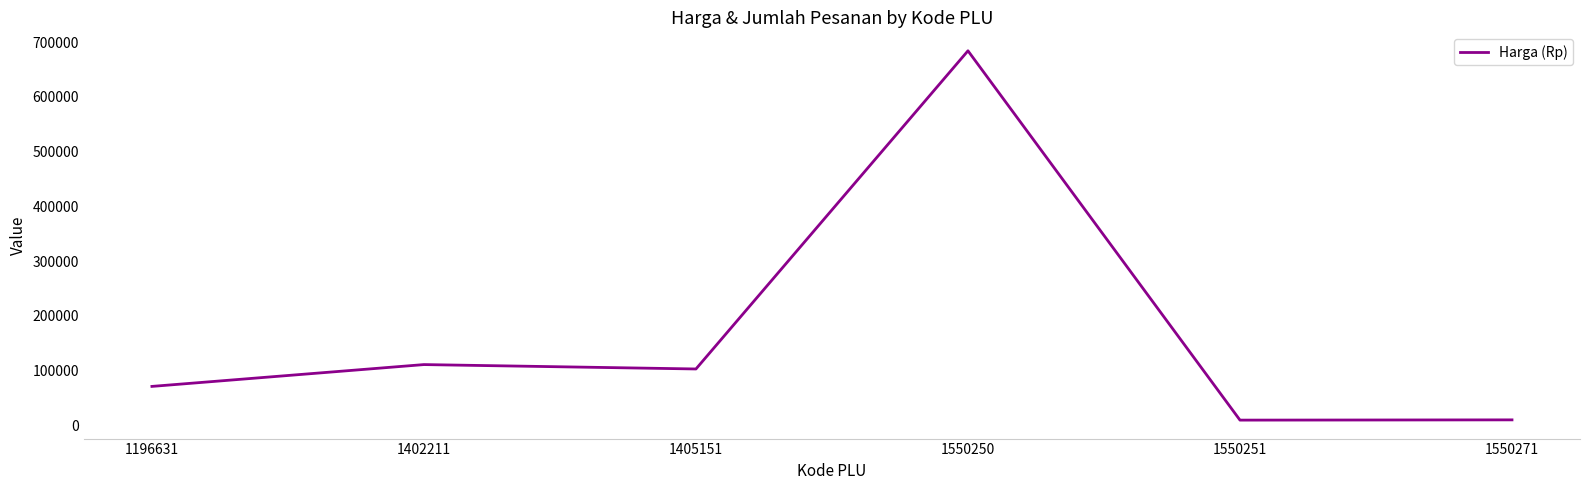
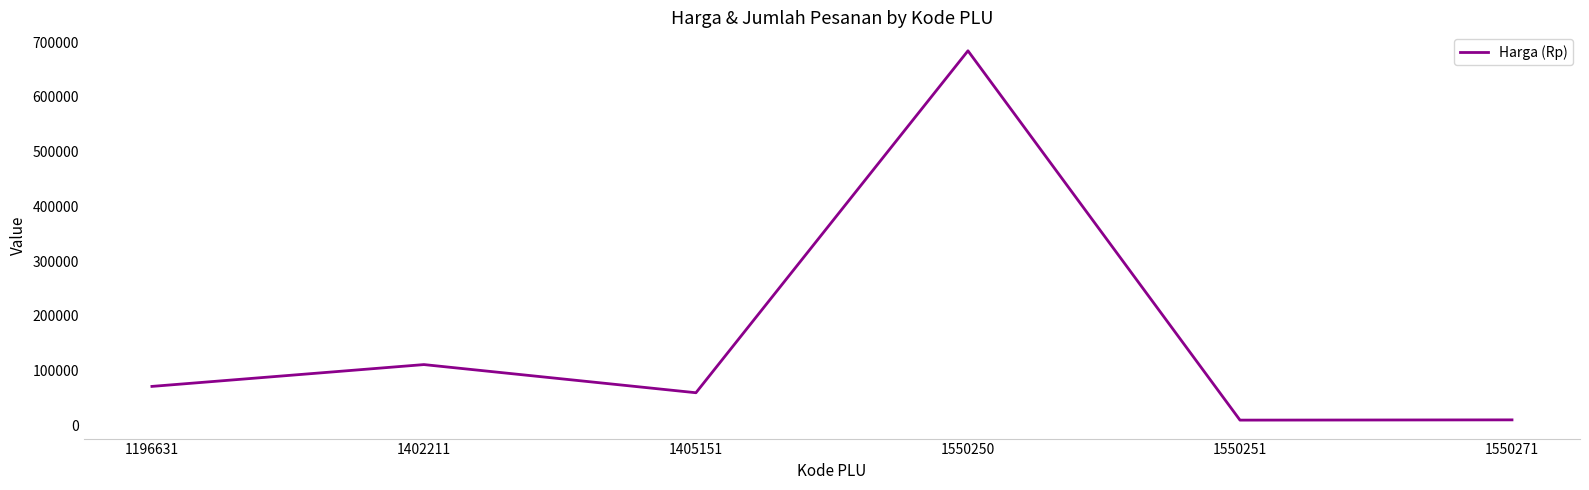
  {
    "1196631": 70000,
    "1402211": 110000,
-   "1405151": 100000,
+   "1405151": 60000,
    "1550250": 680000,
    "1550251": 10000,
    "1550271": 10000
  }
